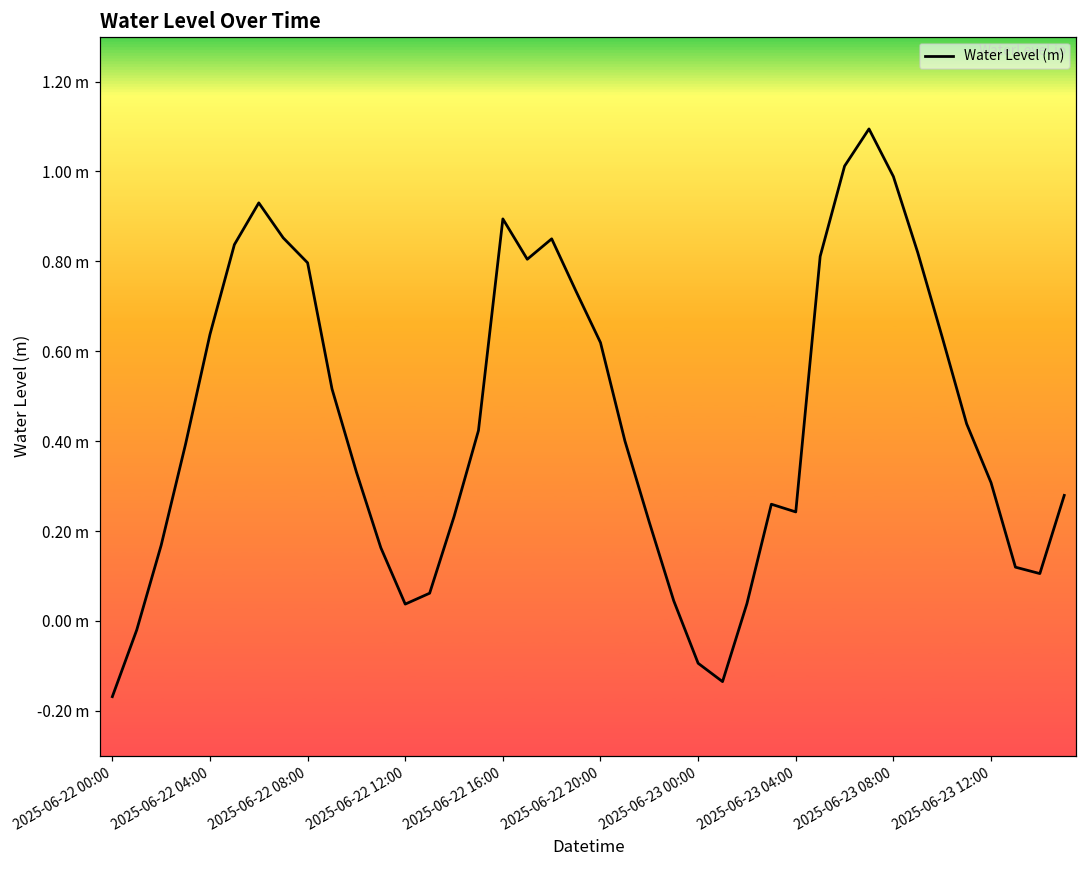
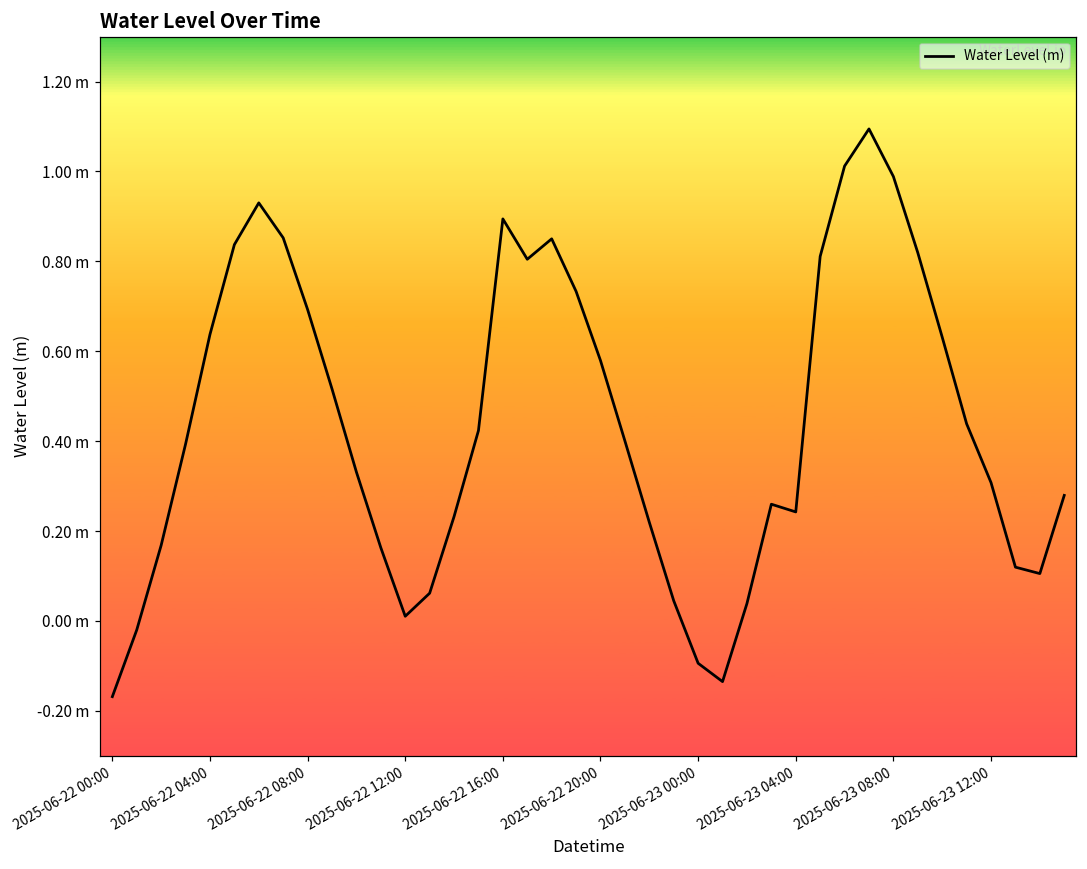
  {
    "2025-06-22 00:00": "-0.17 m",
    "2025-06-22 04:00": "0.64 m",
-   "2025-06-22 08:00": "0.80 m",
-   "2025-06-22 12:00": "0.04 m",
+   "2025-06-22 08:00": "0.69 m",
+   "2025-06-22 12:00": "0.01 m",
    "2025-06-22 16:00": "0.89 m",
-   "2025-06-22 20:00": "0.62 m",
+   "2025-06-22 20:00": "0.58 m",
    "2025-06-23 00:00": "-0.09 m",
    "2025-06-23 04:00": "0.24 m",
    "2025-06-23 08:00": "0.99 m",
    "2025-06-23 12:00": "0.31 m"
  }
